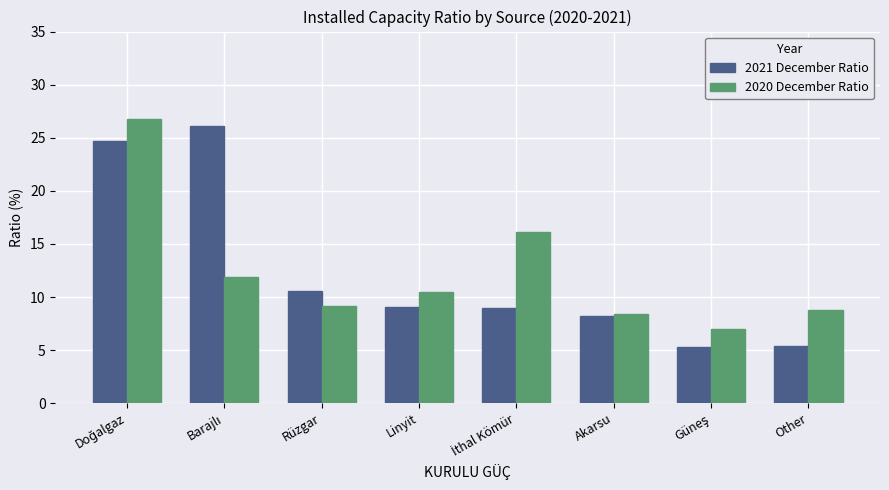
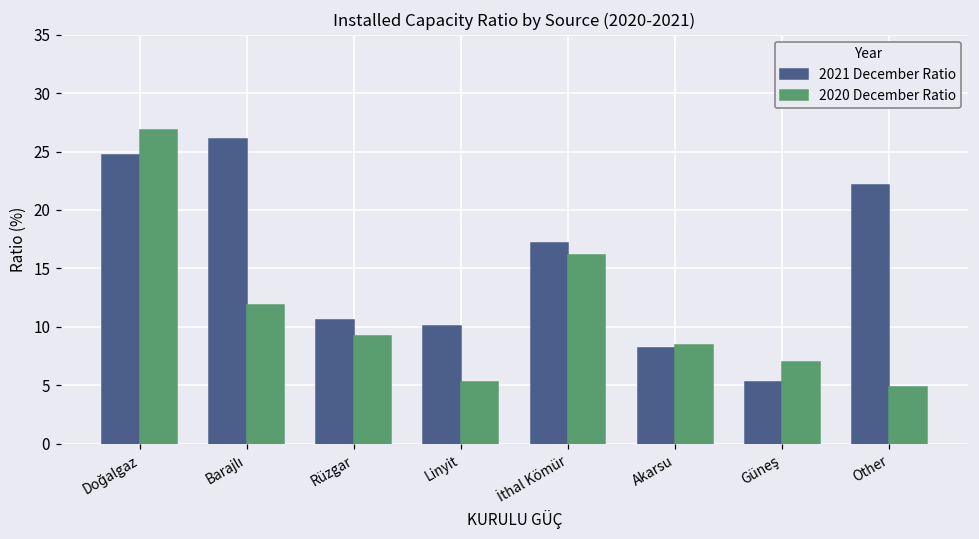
  {
    "2021 December Ratio": {
      "Doğalgaz": 24.7,
      "Barajlı": 26.1,
      "Rüzgar": 10.6,
-     "Linyit": 9.1,
-     "İthal Kömür": 9.0,
+     "Linyit": 10.1,
+     "İthal Kömür": 17.2,
      "Akarsu": 8.2,
      "Güneş": 5.3,
-     "Other": 5.4
+     "Other": 22.1
    },
    "2020 December Ratio": {
      "Doğalgaz": 26.8,
      "Barajlı": 11.9,
      "Rüzgar": 9.2,
-     "Linyit": 10.5,
+     "Linyit": 5.3,
      "İthal Kömür": 16.1,
      "Akarsu": 8.4,
      "Güneş": 7.0,
-     "Other": 8.8
+     "Other": 4.8
    }
  }
